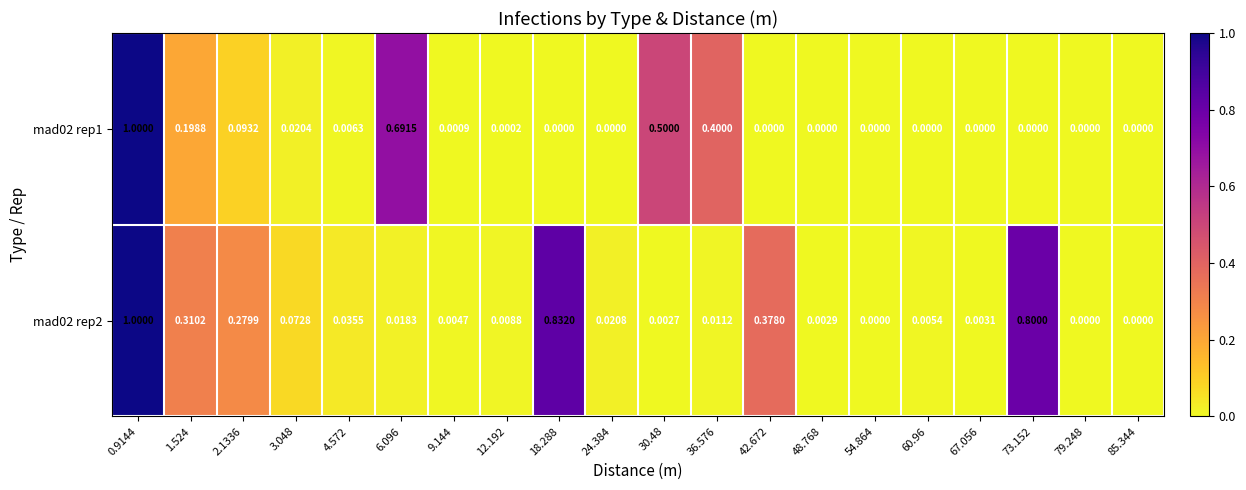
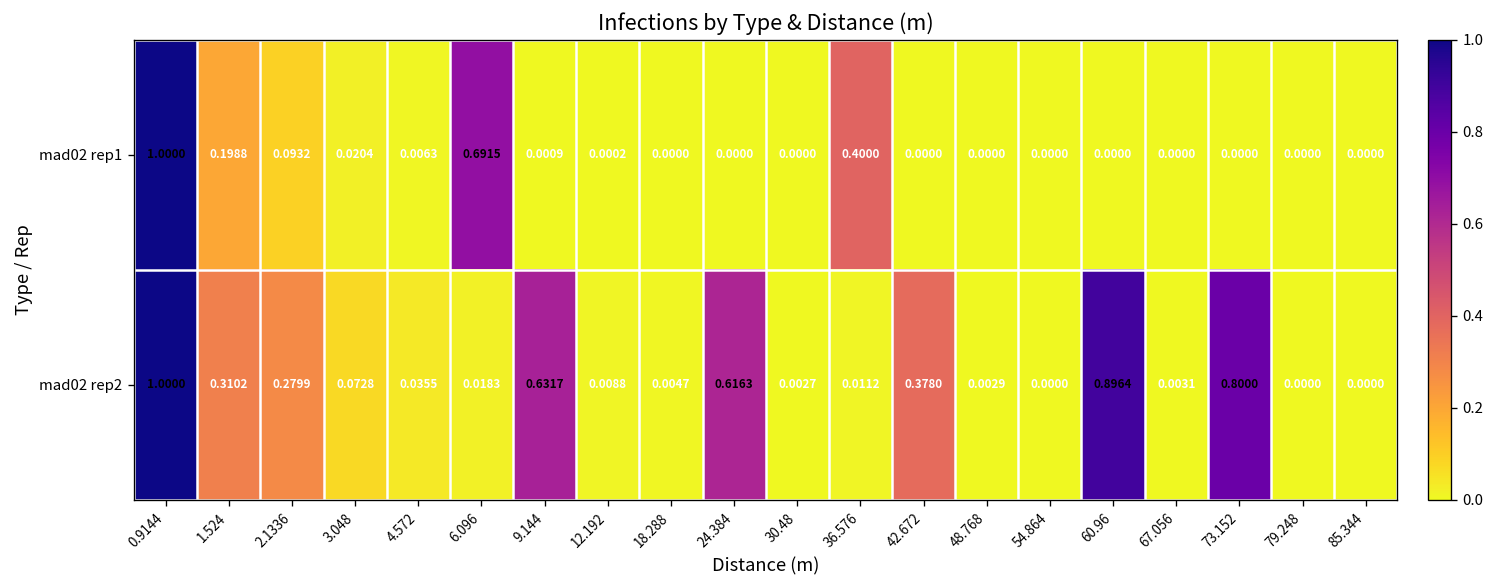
  {
    "mad02 rep1": {
      "0.9144": 1.0000,
      "1.524": 0.1988,
      "2.1336": 0.0932,
      "3.048": 0.0204,
      "4.572": 0.0063,
      "6.096": 0.6915,
      "9.144": 0.0009,
      "12.192": 0.0002,
      "18.288": 0.0000,
      "24.384": 0.0000,
-     "30.48": 0.5000,
+     "30.48": 0.0000,
      "36.576": 0.4000,
      "42.672": 0.0000,
      "48.768": 0.0000,
      "54.864": 0.0000,
      "60.96": 0.0000,
      "67.056": 0.0000,
      "73.152": 0.0000,
      "79.248": 0.0000,
      "85.344": 0.0000
    },
    "mad02 rep2": {
      "0.9144": 1.0000,
      "1.524": 0.3102,
      "2.1336": 0.2799,
      "3.048": 0.0728,
      "4.572": 0.0355,
      "6.096": 0.0183,
-     "9.144": 0.0047,
+     "9.144": 0.6317,
      "12.192": 0.0088,
-     "18.288": 0.8320,
-     "24.384": 0.0208,
+     "18.288": 0.0047,
+     "24.384": 0.6163,
      "30.48": 0.0027,
      "36.576": 0.0112,
      "42.672": 0.3780,
      "48.768": 0.0029,
      "54.864": 0.0000,
-     "60.96": 0.0054,
+     "60.96": 0.8964,
      "67.056": 0.0031,
      "73.152": 0.8000,
      "79.248": 0.0000,
      "85.344": 0.0000
    }
  }
